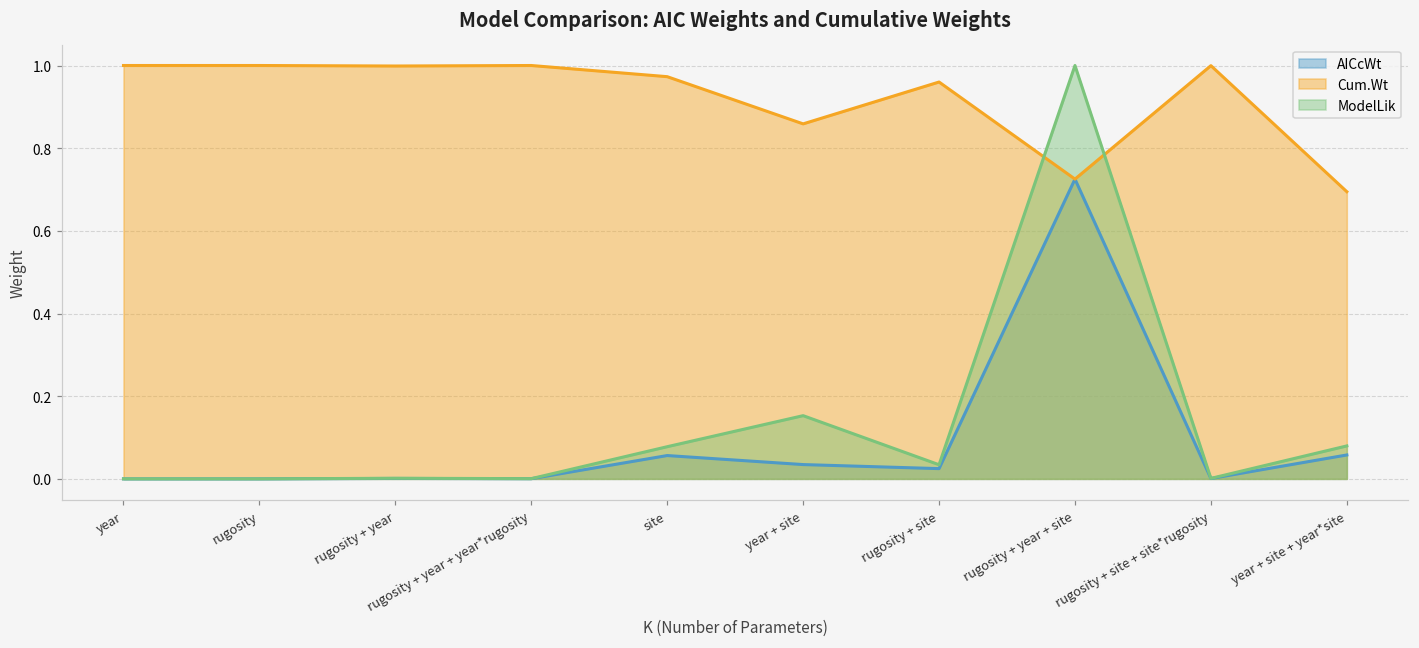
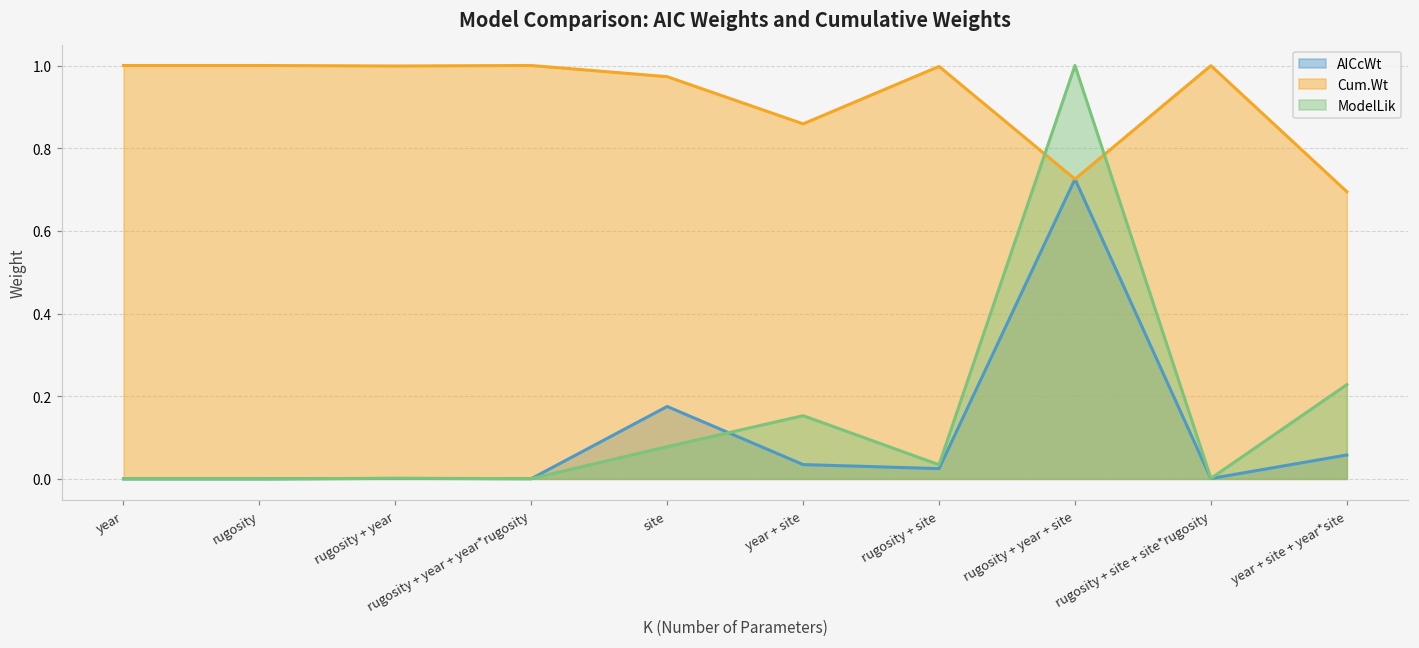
  {
    "AICcWt": {
-     "site": 0.06,
+     "site": 0.18,
      "year + site": 0.03,
      "rugosity + site": 0.02,
      "year + site + year*site": 0.06
    },
    "Cum.Wt": {
      "year": 1.00,
      "rugosity": 1.00,
      "rugosity + year": 1.00,
      "rugosity + year + year*rugosity": 1.00,
      "site": 0.97,
      "year + site": 0.86,
-     "rugosity + site": 0.96,
+     "rugosity + site": 1.00,
      "rugosity + site + site*rugosity": 1.00,
      "year + site + year*site": 0.69
    },
    "ModelLik": {
      "site": 0.08,
      "year + site": 0.15,
      "rugosity + site": 0.03,
      "rugosity + year + site": 1.00,
-     "year + site + year*site": 0.08
+     "year + site + year*site": 0.23
    }
  }
